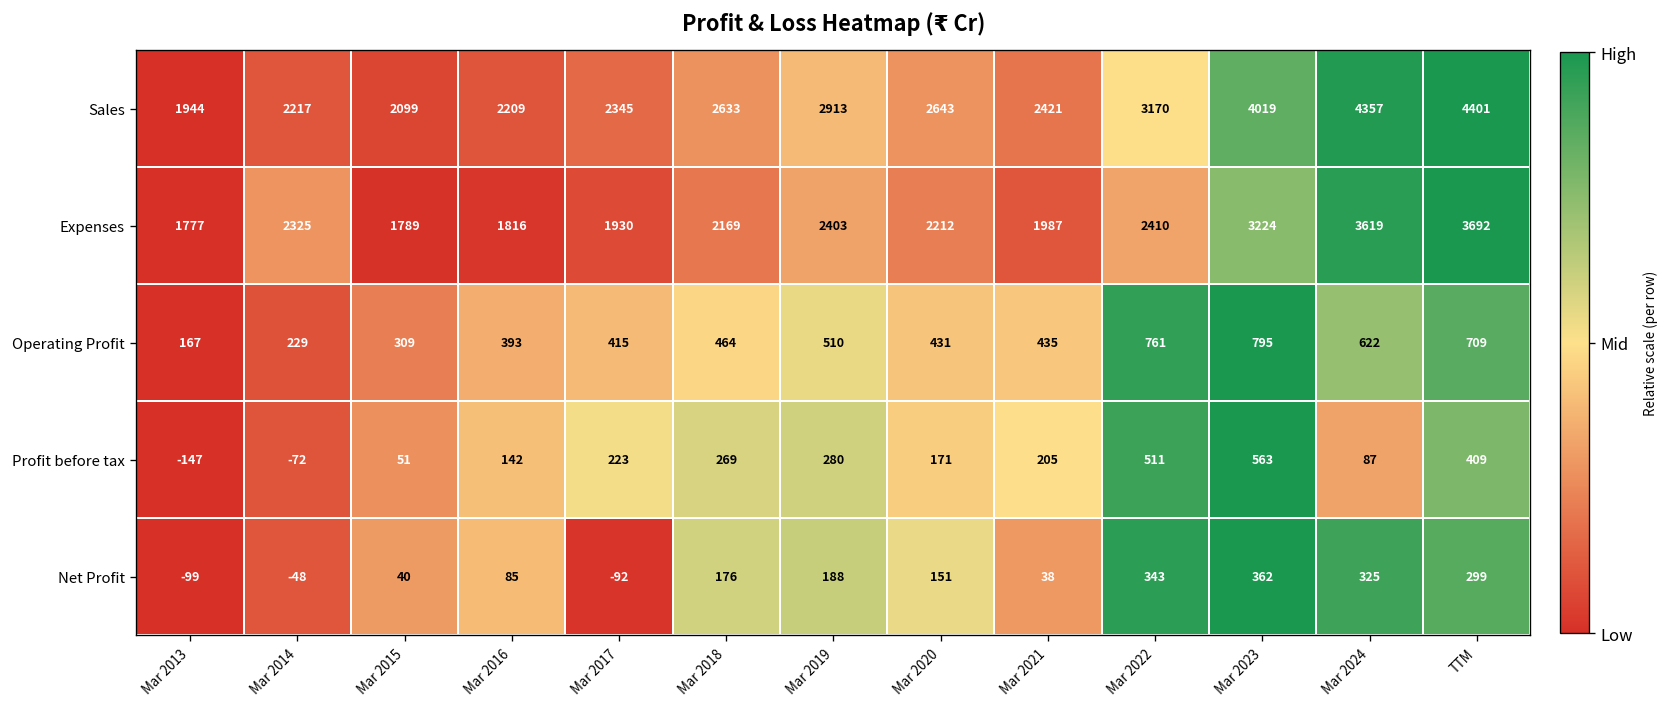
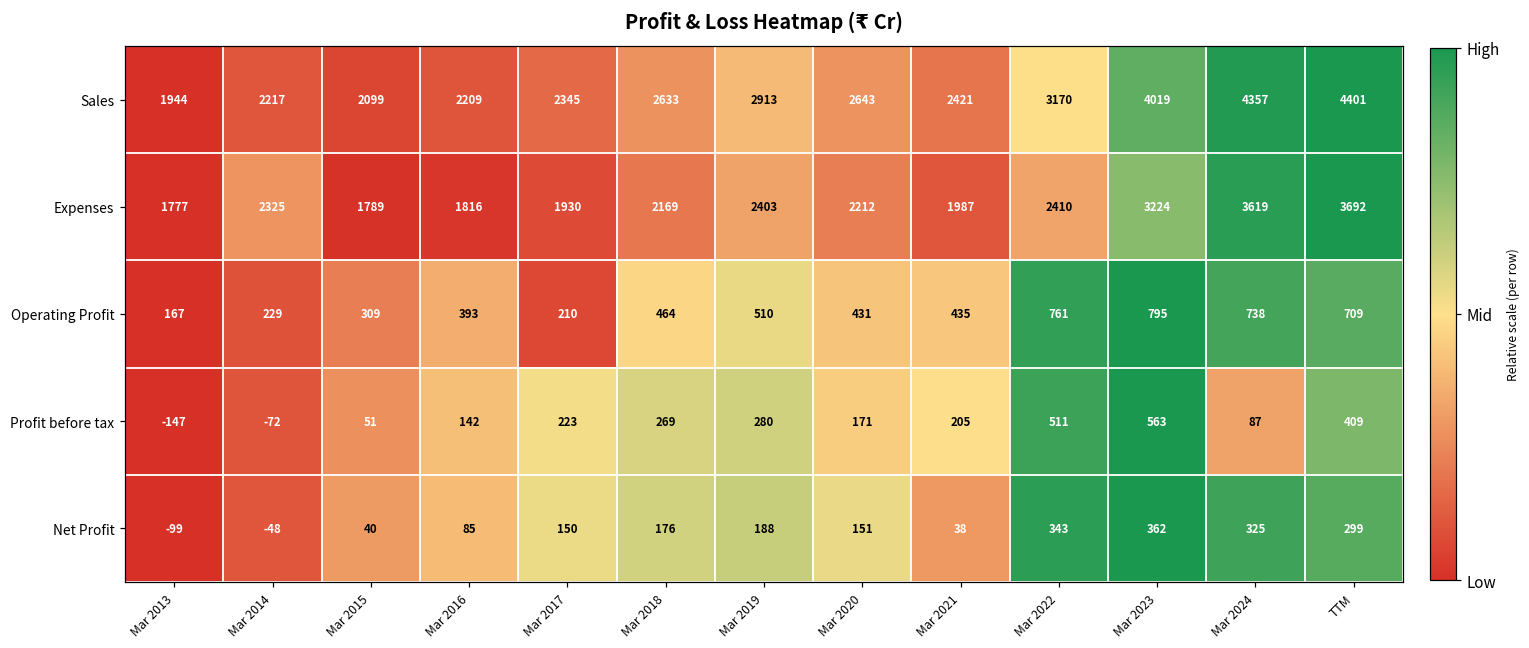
  {
    "Sales": {
      "Mar 2013": 1944,
      "Mar 2014": 2217,
      "Mar 2015": 2099,
      "Mar 2016": 2209,
      "Mar 2017": 2345,
      "Mar 2018": 2633,
      "Mar 2019": 2913,
      "Mar 2020": 2643,
      "Mar 2021": 2421,
      "Mar 2022": 3170,
      "Mar 2023": 4019,
      "Mar 2024": 4357,
      "TTM": 4401
    },
    "Expenses": {
      "Mar 2013": 1777,
      "Mar 2014": 2325,
      "Mar 2015": 1789,
      "Mar 2016": 1816,
      "Mar 2017": 1930,
      "Mar 2018": 2169,
      "Mar 2019": 2403,
      "Mar 2020": 2212,
      "Mar 2021": 1987,
      "Mar 2022": 2410,
      "Mar 2023": 3224,
      "Mar 2024": 3619,
      "TTM": 3692
    },
    "Operating Profit": {
      "Mar 2013": 167,
      "Mar 2014": 229,
      "Mar 2015": 309,
      "Mar 2016": 393,
-     "Mar 2017": 415,
+     "Mar 2017": 210,
      "Mar 2018": 464,
      "Mar 2019": 510,
      "Mar 2020": 431,
      "Mar 2021": 435,
      "Mar 2022": 761,
      "Mar 2023": 795,
-     "Mar 2024": 622,
+     "Mar 2024": 738,
      "TTM": 709
    },
    "Profit before tax": {
      "Mar 2013": -147,
      "Mar 2014": -72,
      "Mar 2015": 51,
      "Mar 2016": 142,
      "Mar 2017": 223,
      "Mar 2018": 269,
      "Mar 2019": 280,
      "Mar 2020": 171,
      "Mar 2021": 205,
      "Mar 2022": 511,
      "Mar 2023": 563,
      "Mar 2024": 87,
      "TTM": 409
    },
    "Net Profit": {
      "Mar 2013": -99,
      "Mar 2014": -48,
      "Mar 2015": 40,
      "Mar 2016": 85,
-     "Mar 2017": -92,
+     "Mar 2017": 150,
      "Mar 2018": 176,
      "Mar 2019": 188,
      "Mar 2020": 151,
      "Mar 2021": 38,
      "Mar 2022": 343,
      "Mar 2023": 362,
      "Mar 2024": 325,
      "TTM": 299
    }
  }
